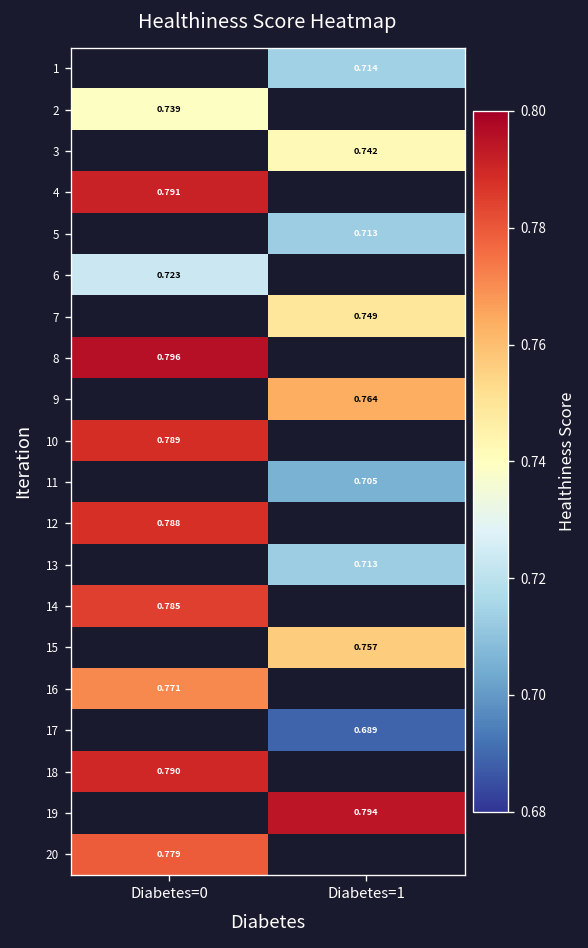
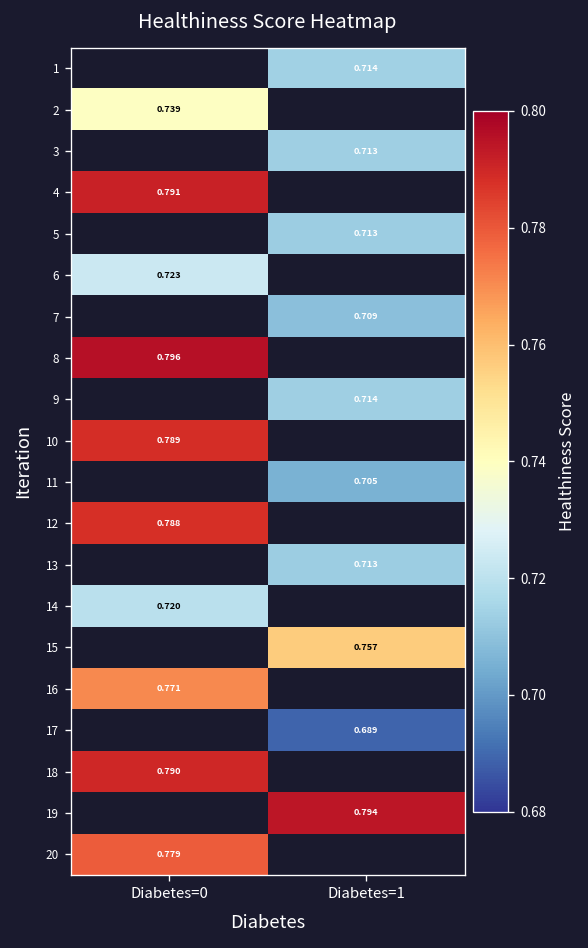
  {
    "1": {
      "Diabetes=1": 0.714
    },
    "2": {
      "Diabetes=0": 0.739
    },
    "3": {
-     "Diabetes=1": 0.742
+     "Diabetes=1": 0.713
    },
    "4": {
      "Diabetes=0": 0.791
    },
    "5": {
      "Diabetes=1": 0.713
    },
    "6": {
      "Diabetes=0": 0.723
    },
    "7": {
-     "Diabetes=1": 0.749
+     "Diabetes=1": 0.709
    },
    "8": {
      "Diabetes=0": 0.796
    },
    "9": {
-     "Diabetes=1": 0.764
+     "Diabetes=1": 0.714
    },
    "10": {
      "Diabetes=0": 0.789
    },
    "11": {
      "Diabetes=1": 0.705
    },
    "12": {
      "Diabetes=0": 0.788
    },
    "13": {
      "Diabetes=1": 0.713
    },
    "14": {
-     "Diabetes=0": 0.785
+     "Diabetes=0": 0.720
    },
    "15": {
      "Diabetes=1": 0.757
    },
    "16": {
      "Diabetes=0": 0.771
    },
    "17": {
      "Diabetes=1": 0.689
    },
    "18": {
      "Diabetes=0": 0.790
    },
    "19": {
      "Diabetes=1": 0.794
    },
    "20": {
      "Diabetes=0": 0.779
    }
  }
